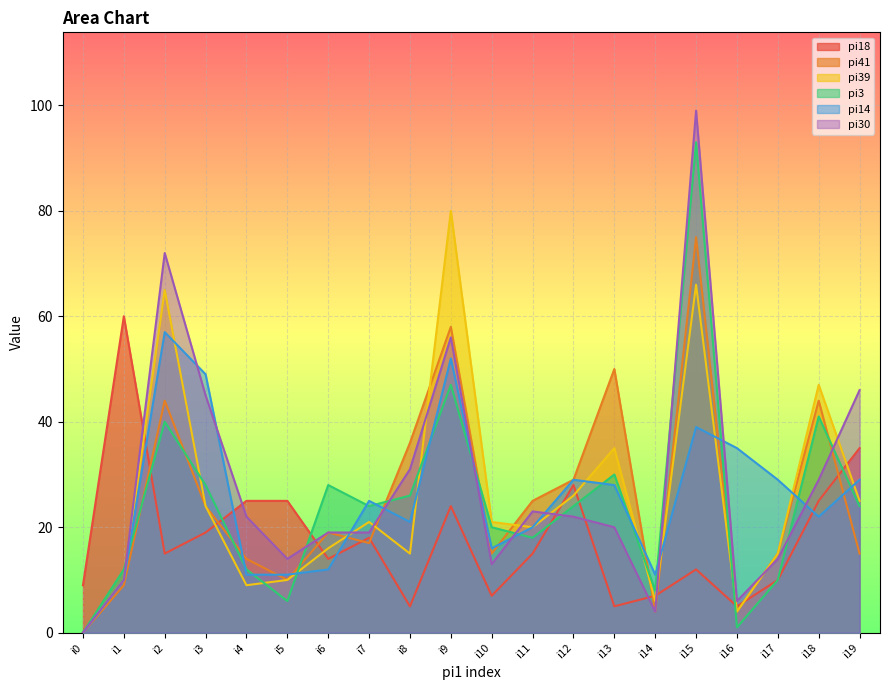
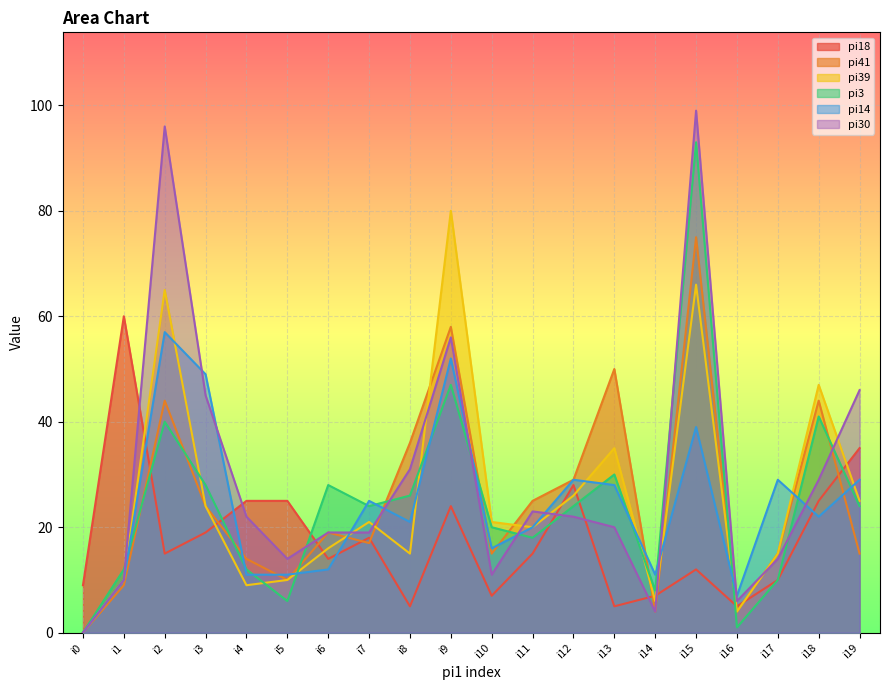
  {
    "pi3": {
      "i1": 12,
      "i2": 40,
      "i3": 28,
      "i4": 12,
      "i5": 6,
      "i6": 28,
      "i7": 24,
      "i8": 26,
      "i9": 47,
      "i10": 20,
      "i11": 18,
      "i12": 24,
      "i13": 30,
      "i14": 8,
      "i15": 93,
      "i16": 1,
      "i18": 41,
      "i19": 24
    },
    "pi14": {
      "i2": 57,
      "i3": 49,
      "i4": 11,
      "i5": 11,
      "i6": 12,
      "i7": 25,
      "i8": 21,
      "i9": 52,
      "i10": 16,
      "i13": 28,
      "i14": 11,
      "i15": 39,
-     "i16": 35,
+     "i16": 7,
      "i17": 29,
      "i18": 22,
      "i19": 29
    },
    "pi30": {
-     "i2": 72,
+     "i2": 96,
      "i3": 45,
      "i4": 22,
      "i5": 14,
      "i7": 19,
      "i8": 31,
      "i9": 56,
-     "i10": 13,
+     "i10": 11,
      "i11": 23,
      "i12": 22,
      "i13": 20,
      "i15": 99,
      "i16": 6,
      "i17": 14,
      "i18": 29,
      "i19": 46
    }
  }
